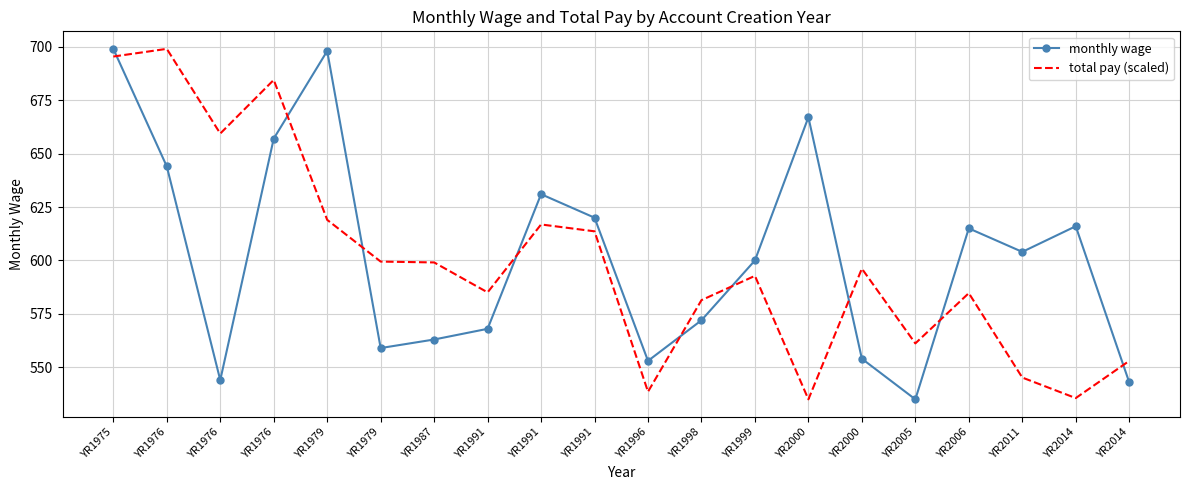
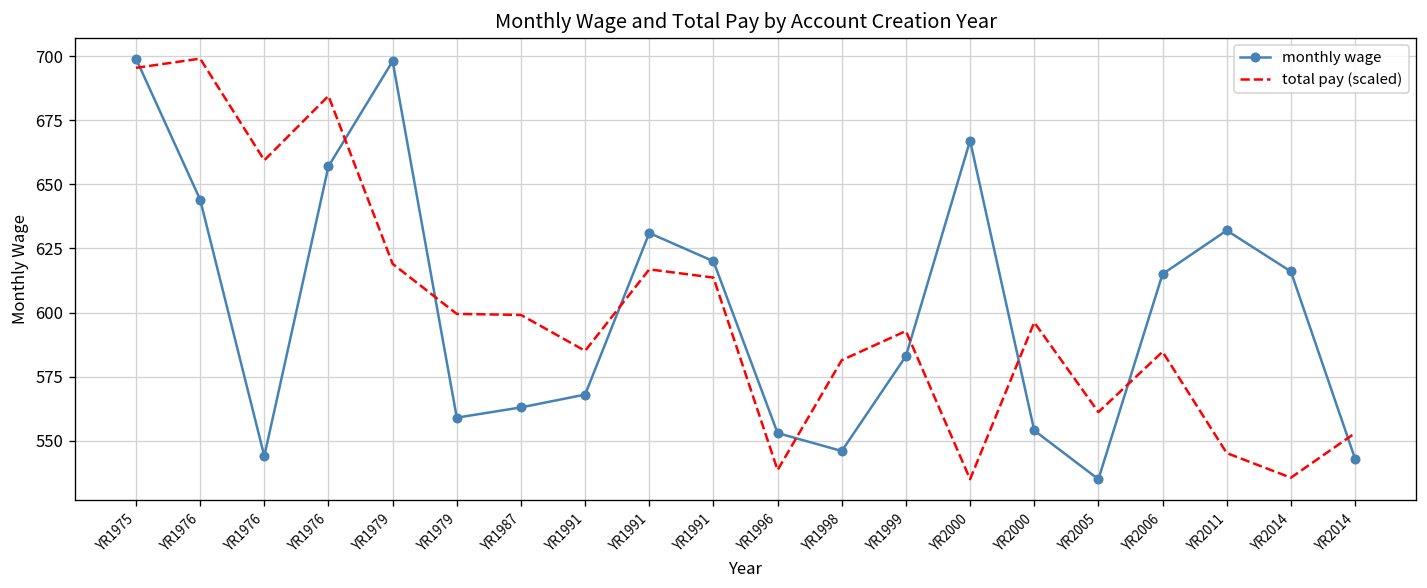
  {
    "monthly wage": {
      "YR1975": 699,
      "YR1987": 563,
      "YR1996": 553,
-     "YR1998": 572,
-     "YR1999": 600,
+     "YR1998": 546,
+     "YR1999": 583,
      "YR2005": 535,
      "YR2006": 615,
-     "YR2011": 604
+     "YR2011": 632
    },
    "total pay (scaled)": {
      "YR1975": 695,
      "YR1987": 599,
      "YR1996": 539,
      "YR1998": 581,
      "YR1999": 593,
      "YR2005": 561,
      "YR2006": 585,
      "YR2011": 545
    }
  }
